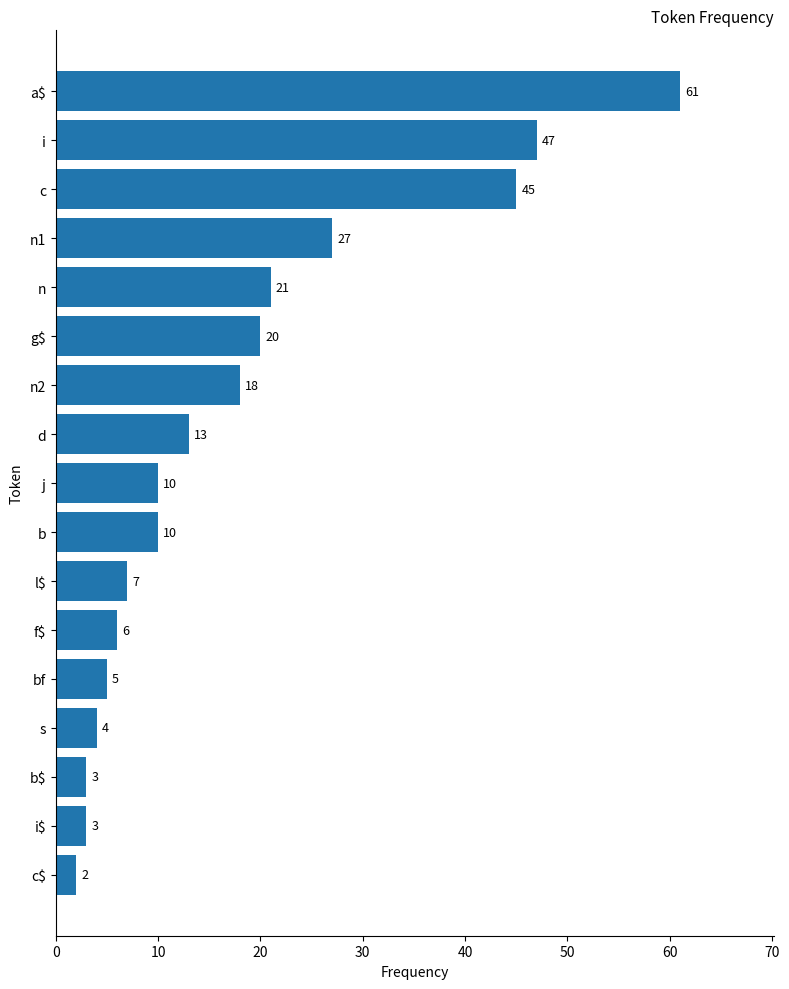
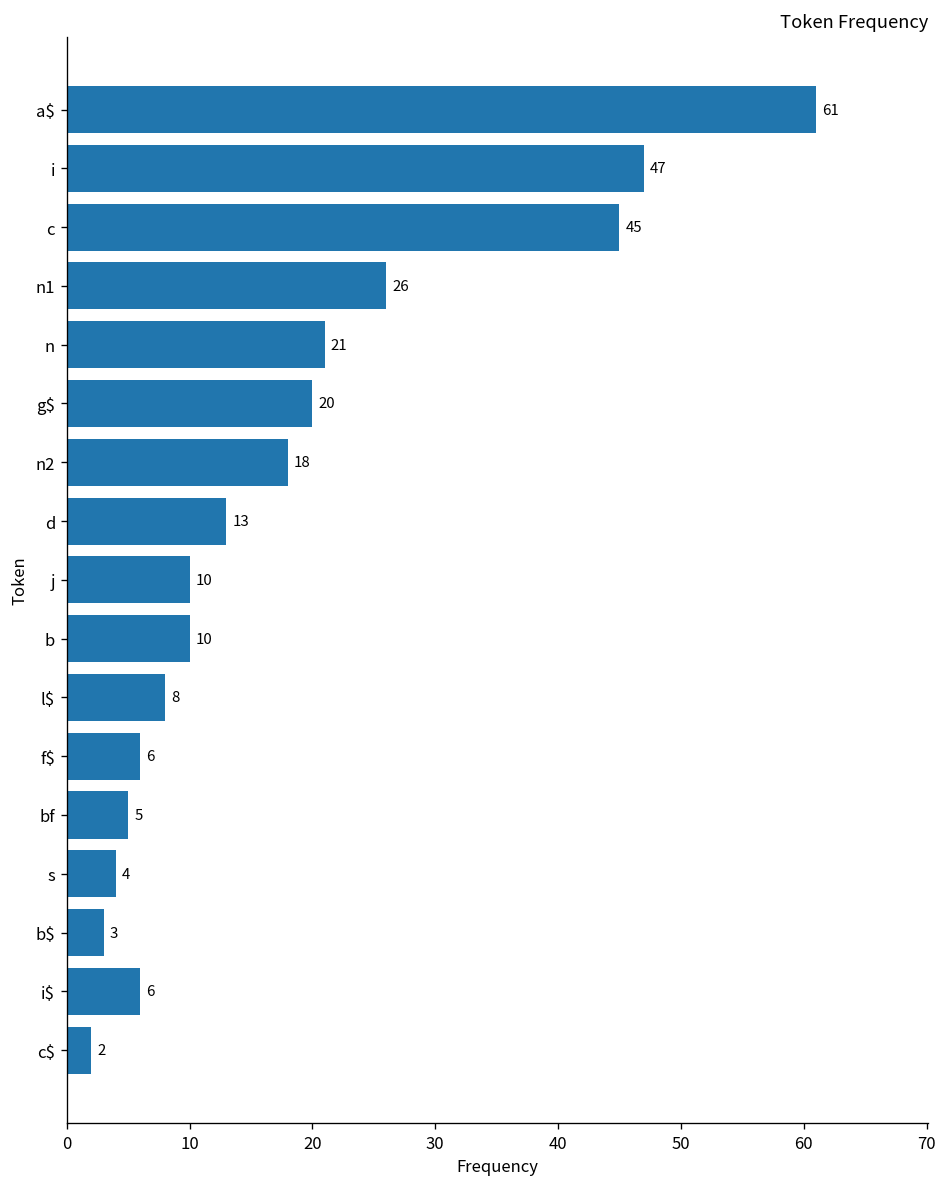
  {
    "a$": 61,
    "i": 47,
    "c": 45,
-   "n1": 27,
+   "n1": 26,
    "n": 21,
    "g$": 20,
    "n2": 18,
    "d": 13,
    "j": 10,
    "b": 10,
-   "l$": 7,
+   "l$": 8,
    "f$": 6,
    "bf": 5,
    "s": 4,
    "b$": 3,
-   "i$": 3,
+   "i$": 6,
    "c$": 2
  }
